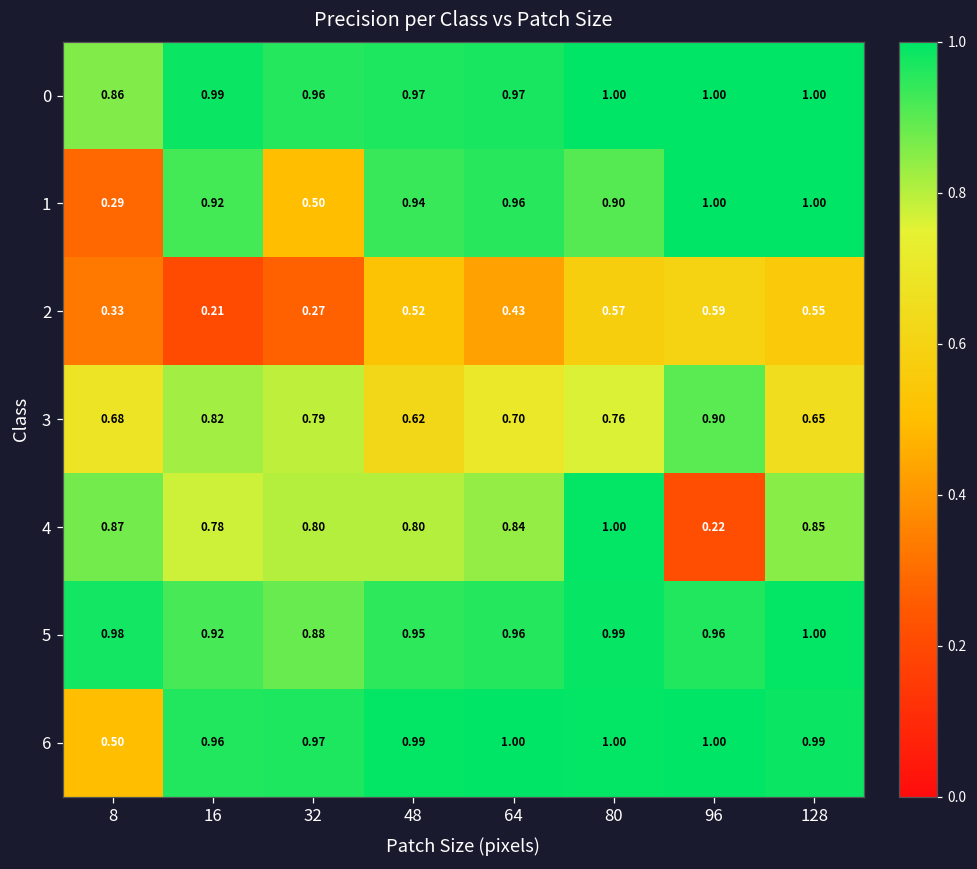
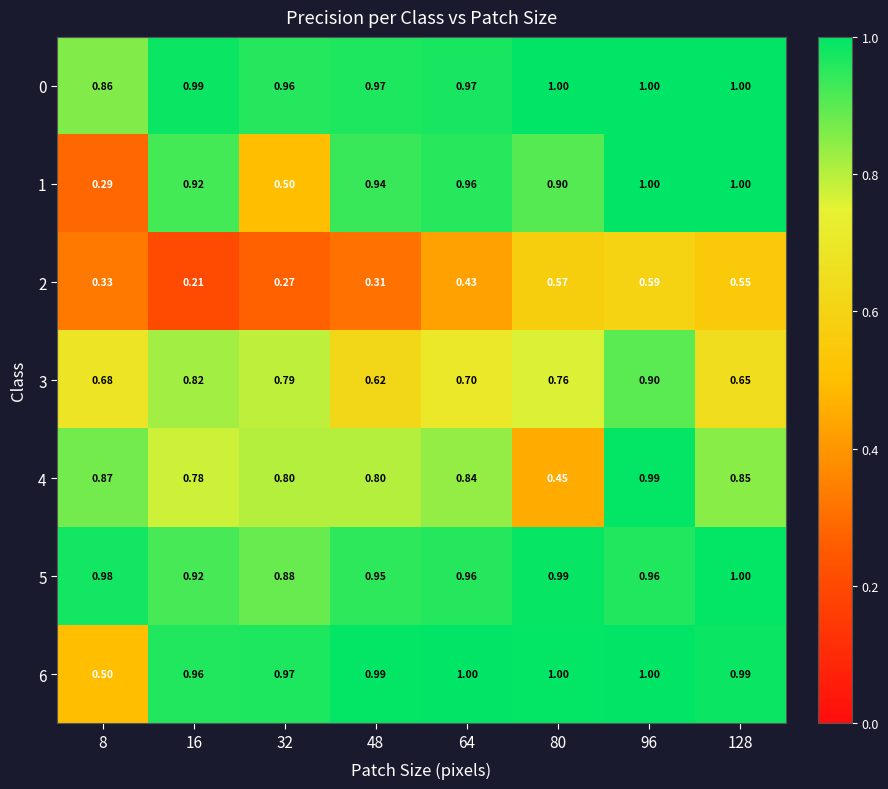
  {
    "0": {
      "8": 0.86,
      "16": 0.99,
      "32": 0.96,
      "48": 0.97,
      "64": 0.97,
      "80": 1.00,
      "96": 1.00,
      "128": 1.00
    },
    "1": {
      "8": 0.29,
      "16": 0.92,
      "32": 0.50,
      "48": 0.94,
      "64": 0.96,
      "80": 0.90,
      "96": 1.00,
      "128": 1.00
    },
    "2": {
      "8": 0.33,
      "16": 0.21,
      "32": 0.27,
-     "48": 0.52,
+     "48": 0.31,
      "64": 0.43,
      "80": 0.57,
      "96": 0.59,
      "128": 0.55
    },
    "3": {
      "8": 0.68,
      "16": 0.82,
      "32": 0.79,
      "48": 0.62,
      "64": 0.70,
      "80": 0.76,
      "96": 0.90,
      "128": 0.65
    },
    "4": {
      "8": 0.87,
      "16": 0.78,
      "32": 0.80,
      "48": 0.80,
      "64": 0.84,
-     "80": 1.00,
-     "96": 0.22,
+     "80": 0.45,
+     "96": 0.99,
      "128": 0.85
    },
    "5": {
      "8": 0.98,
      "16": 0.92,
      "32": 0.88,
      "48": 0.95,
      "64": 0.96,
      "80": 0.99,
      "96": 0.96,
      "128": 1.00
    },
    "6": {
      "8": 0.50,
      "16": 0.96,
      "32": 0.97,
      "48": 0.99,
      "64": 1.00,
      "80": 1.00,
      "96": 1.00,
      "128": 0.99
    }
  }
